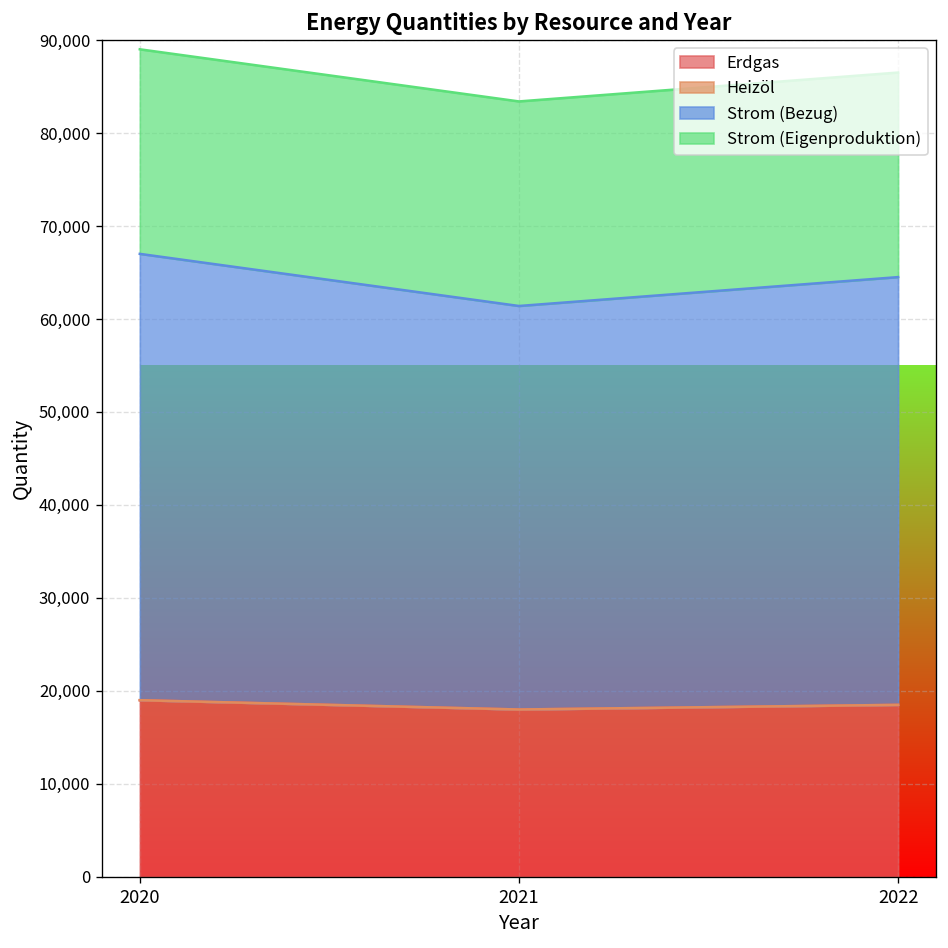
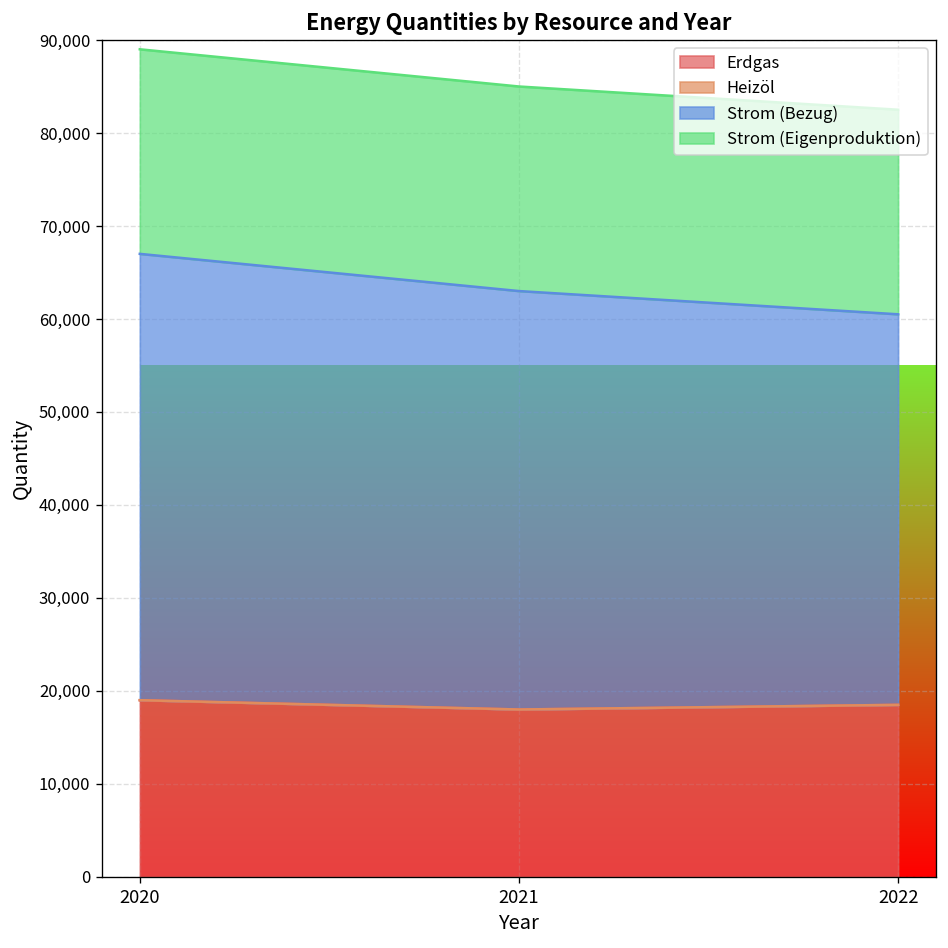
  {
    "Heizöl": {
      "2020": "19,000",
      "2021": "18,000",
      "2022": "19,000"
    },
    "Strom (Bezug)": {
      "2020": "48,000",
-     "2021": "43,000",
-     "2022": "46,000"
+     "2021": "45,000",
+     "2022": "42,000"
    },
    "Strom (Eigenproduktion)": {
      "2020": "22,000",
      "2021": "22,000"
    }
  }
